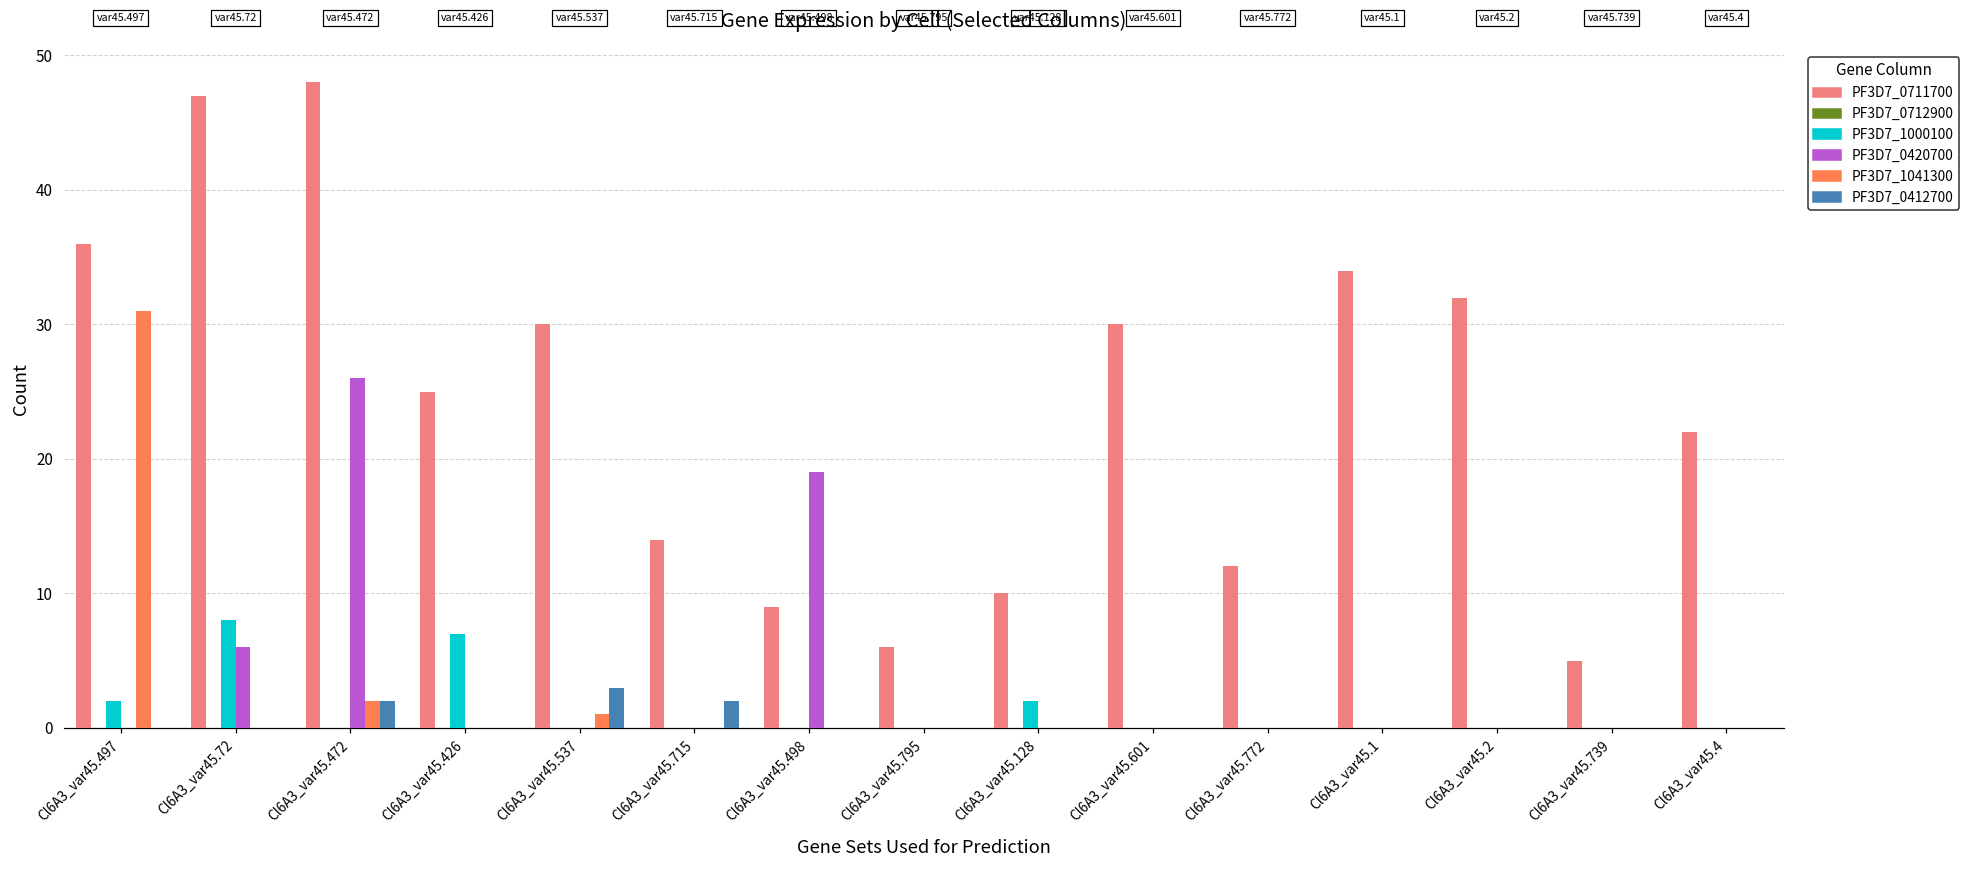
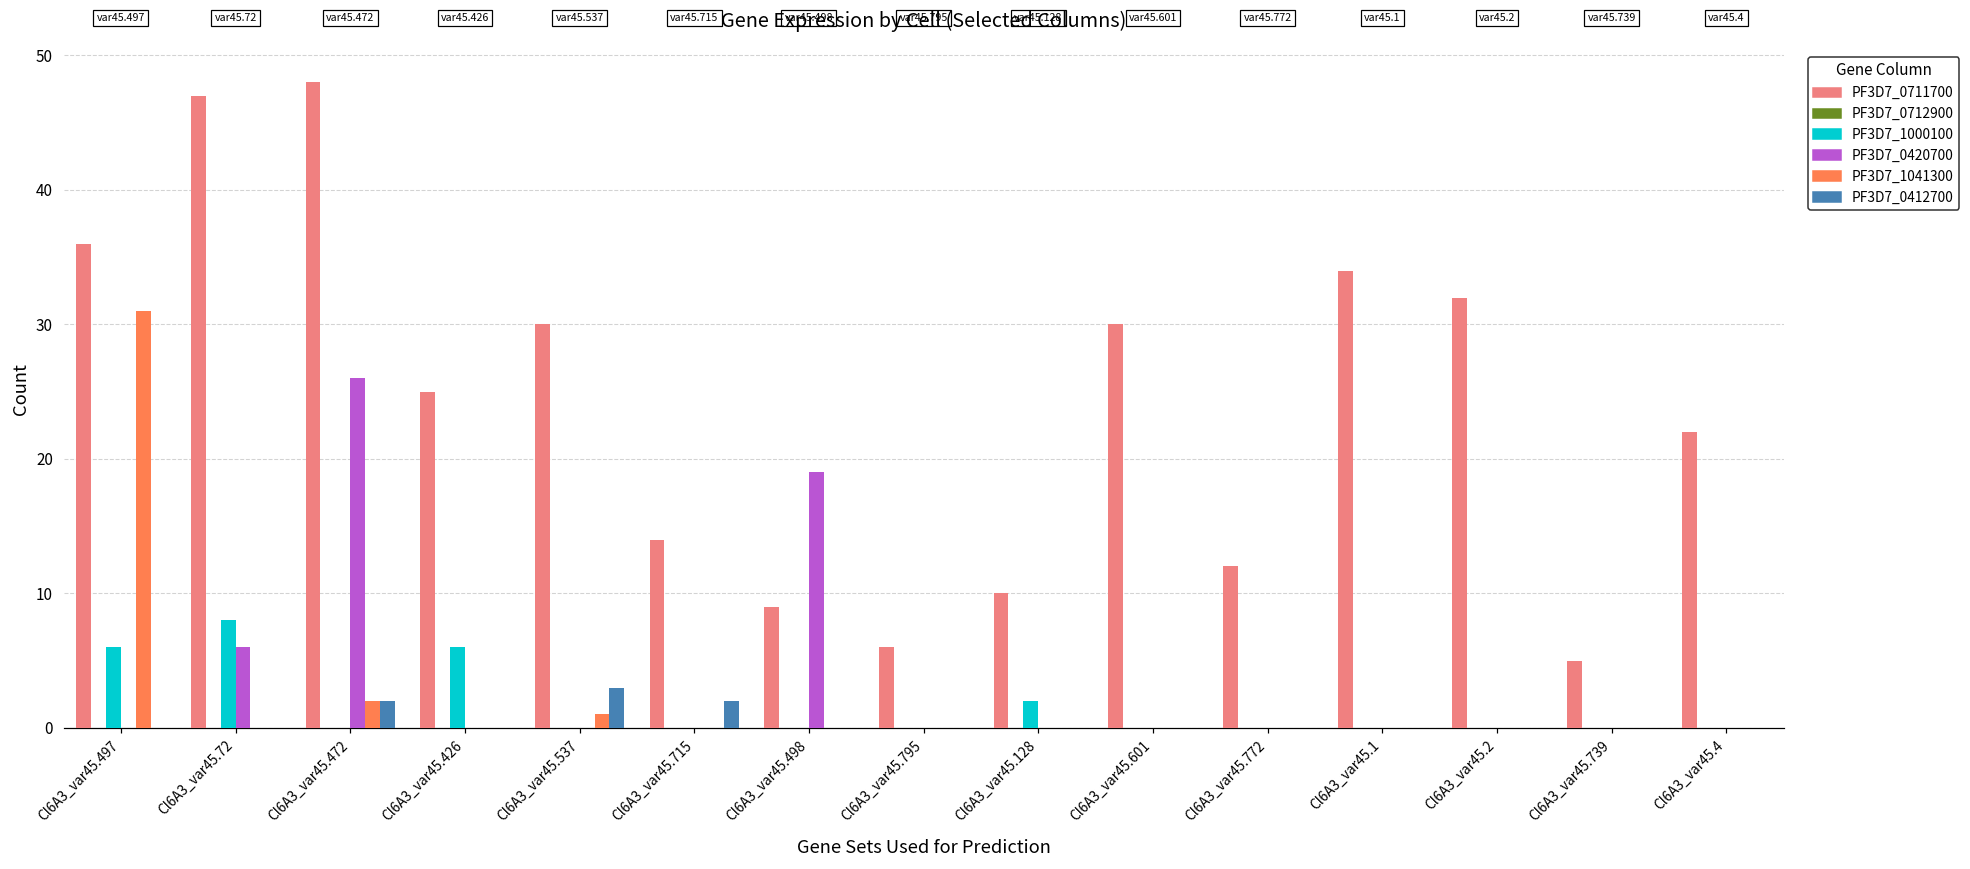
  {
    "PF3D7_0712900": {
      "Cl6A3_var45.497": 0,
      "Cl6A3_var45.72": 0,
      "Cl6A3_var45.472": 0,
      "Cl6A3_var45.426": 0,
      "Cl6A3_var45.537": 0,
      "Cl6A3_var45.715": 0,
      "Cl6A3_var45.498": 0,
      "Cl6A3_var45.795": 0,
      "Cl6A3_var45.128": 0,
      "Cl6A3_var45.601": 0,
      "Cl6A3_var45.772": 0,
      "Cl6A3_var45.1": 0,
      "Cl6A3_var45.2": 0,
      "Cl6A3_var45.739": 0,
      "Cl6A3_var45.4": 0
    },
    "PF3D7_1000100": {
-     "Cl6A3_var45.497": 2,
+     "Cl6A3_var45.497": 6,
      "Cl6A3_var45.72": 8,
      "Cl6A3_var45.472": 0,
-     "Cl6A3_var45.426": 7,
+     "Cl6A3_var45.426": 6,
      "Cl6A3_var45.537": 0,
      "Cl6A3_var45.715": 0,
      "Cl6A3_var45.498": 0,
      "Cl6A3_var45.795": 0,
      "Cl6A3_var45.128": 2,
      "Cl6A3_var45.601": 0,
      "Cl6A3_var45.772": 0,
      "Cl6A3_var45.1": 0,
      "Cl6A3_var45.2": 0,
      "Cl6A3_var45.739": 0,
      "Cl6A3_var45.4": 0
    },
    "PF3D7_0420700": {
      "Cl6A3_var45.497": 0,
      "Cl6A3_var45.72": 6,
      "Cl6A3_var45.472": 26,
      "Cl6A3_var45.426": 0,
      "Cl6A3_var45.537": 0,
      "Cl6A3_var45.715": 0,
      "Cl6A3_var45.498": 19,
      "Cl6A3_var45.795": 0,
      "Cl6A3_var45.128": 0,
      "Cl6A3_var45.601": 0,
      "Cl6A3_var45.772": 0,
      "Cl6A3_var45.1": 0,
      "Cl6A3_var45.2": 0,
      "Cl6A3_var45.739": 0,
      "Cl6A3_var45.4": 0
    },
    "PF3D7_0412700": {
      "Cl6A3_var45.497": 0,
      "Cl6A3_var45.72": 0,
      "Cl6A3_var45.472": 2,
      "Cl6A3_var45.426": 0,
      "Cl6A3_var45.537": 3,
      "Cl6A3_var45.715": 2,
      "Cl6A3_var45.498": 0,
      "Cl6A3_var45.795": 0,
      "Cl6A3_var45.128": 0,
      "Cl6A3_var45.601": 0,
      "Cl6A3_var45.772": 0,
      "Cl6A3_var45.1": 0,
      "Cl6A3_var45.2": 0,
      "Cl6A3_var45.739": 0,
      "Cl6A3_var45.4": 0
    }
  }
